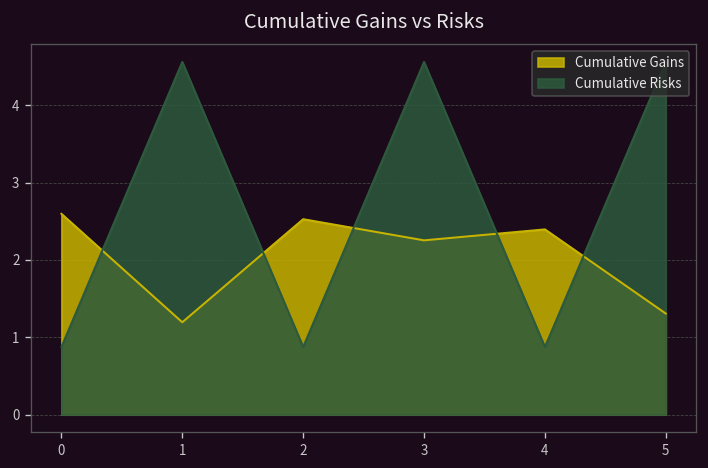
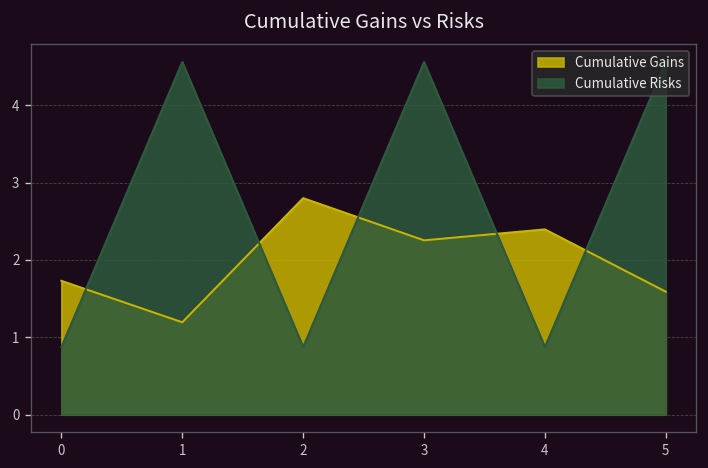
  {
    "Cumulative Gains": {
-     "0": 2.6,
+     "0": 1.7,
      "1": 1.2,
-     "2": 2.5,
+     "2": 2.8,
      "3": 2.3,
      "4": 2.4,
-     "5": 1.3
+     "5": 1.6
    },
    "Cumulative Risks": {
      "0": 0.9,
      "1": 4.6,
      "2": 0.9,
      "3": 4.6,
      "4": 0.9
    }
  }
